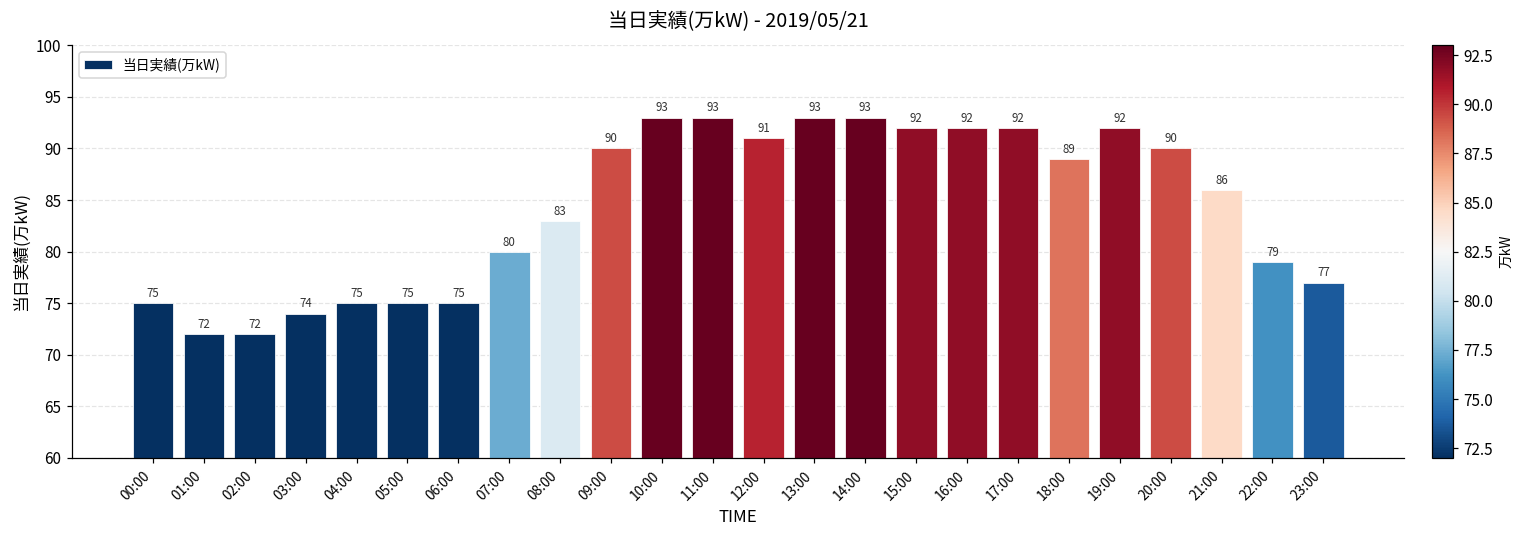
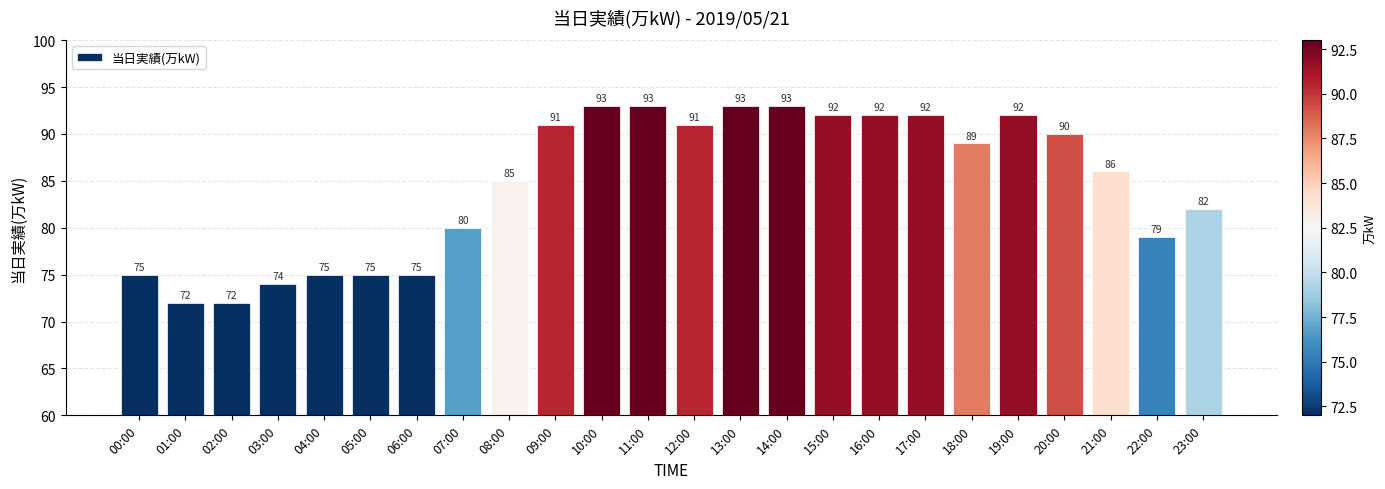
  {
    "00:00": 75,
    "01:00": 72,
    "02:00": 72,
    "03:00": 74,
    "04:00": 75,
    "05:00": 75,
    "06:00": 75,
    "07:00": 80,
-   "08:00": 83,
-   "09:00": 90,
+   "08:00": 85,
+   "09:00": 91,
    "10:00": 93,
    "11:00": 93,
    "12:00": 91,
    "13:00": 93,
    "14:00": 93,
    "15:00": 92,
    "16:00": 92,
    "17:00": 92,
    "18:00": 89,
    "19:00": 92,
    "20:00": 90,
    "21:00": 86,
    "22:00": 79,
-   "23:00": 77
+   "23:00": 82
  }
